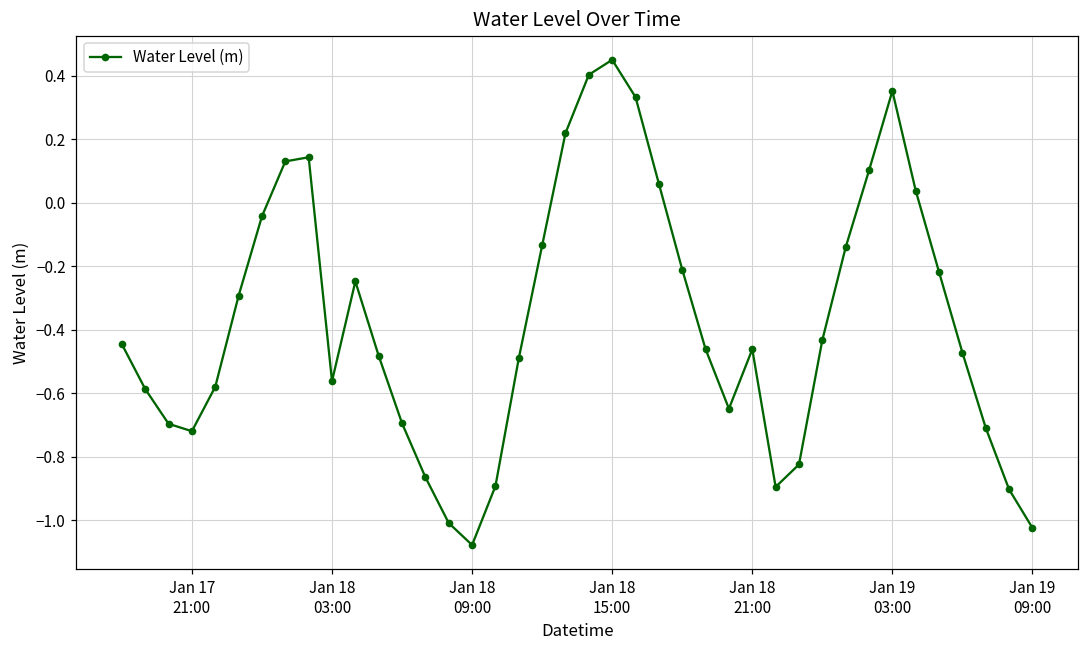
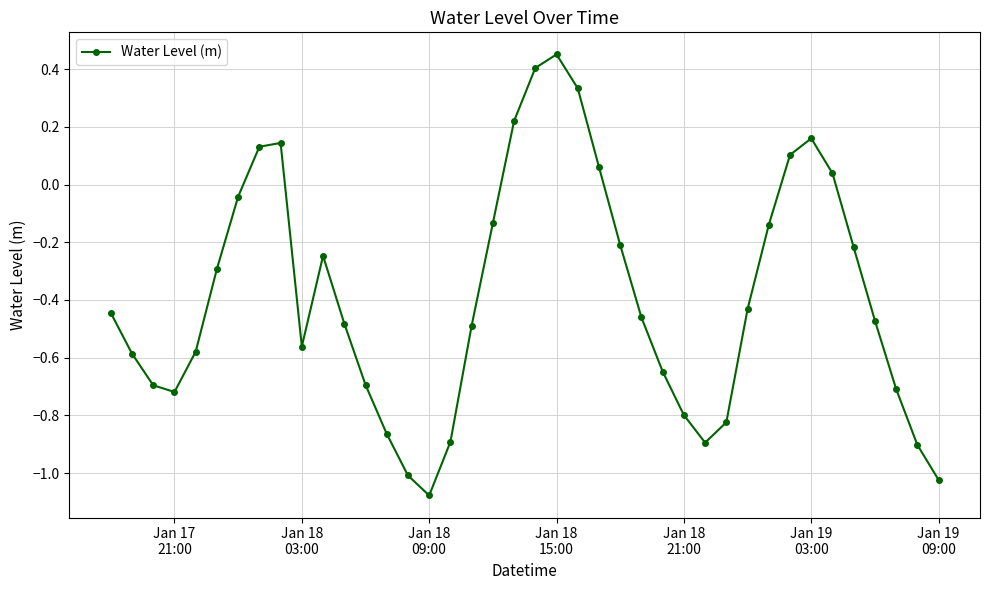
  {
    "Jan 17 21:00": -0.72,
    "Jan 18 03:00": -0.56,
    "Jan 18 09:00": -1.08,
    "Jan 18 15:00": 0.45,
-   "Jan 18 21:00": -0.46,
-   "Jan 19 03:00": 0.35,
+   "Jan 18 21:00": -0.80,
+   "Jan 19 03:00": 0.16,
    "Jan 19 09:00": -1.02
  }
